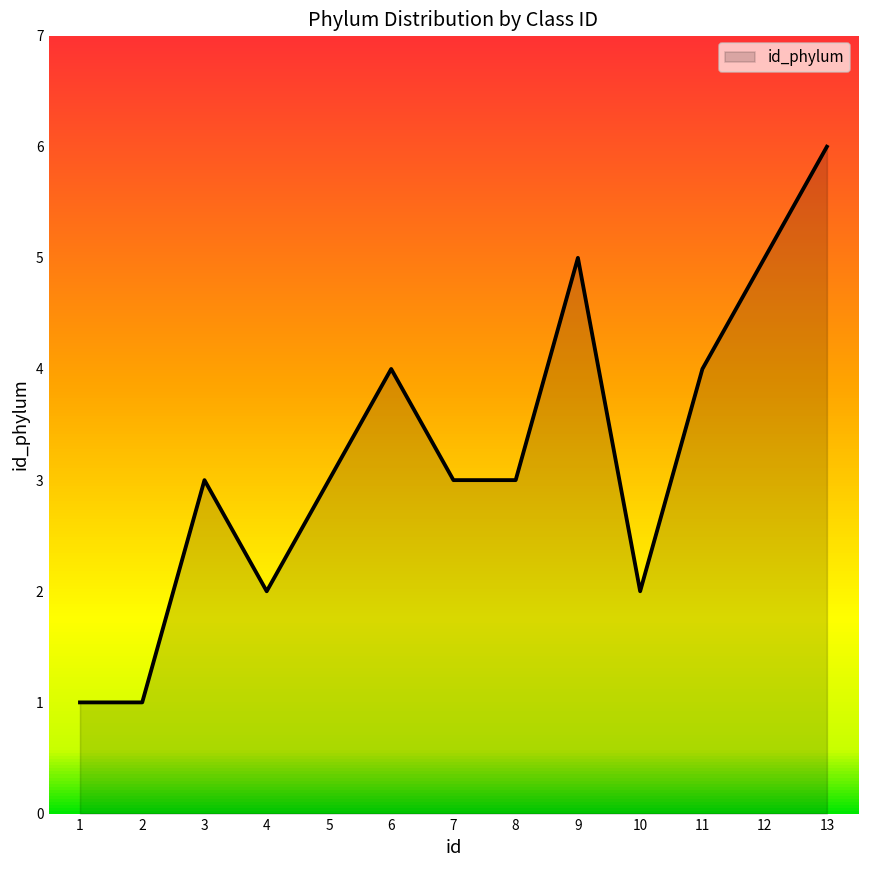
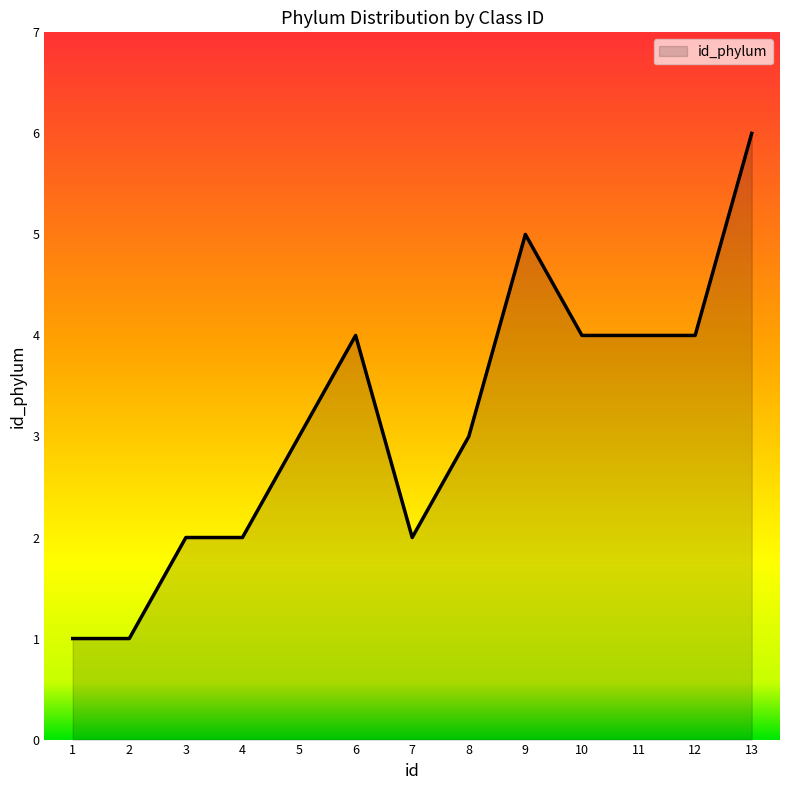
  {
    "1": 1,
    "2": 1,
-   "3": 3,
+   "3": 2,
    "4": 2,
    "5": 3,
    "6": 4,
-   "7": 3,
+   "7": 2,
    "8": 3,
    "9": 5,
-   "10": 2,
+   "10": 4,
    "11": 4,
-   "12": 5,
+   "12": 4,
    "13": 6
  }
